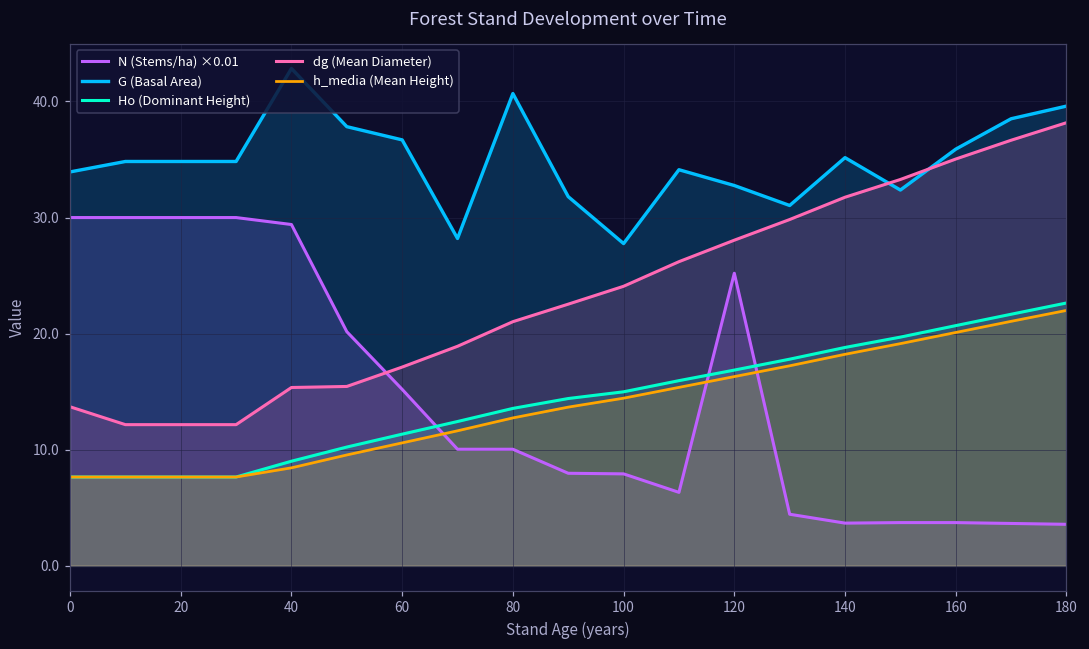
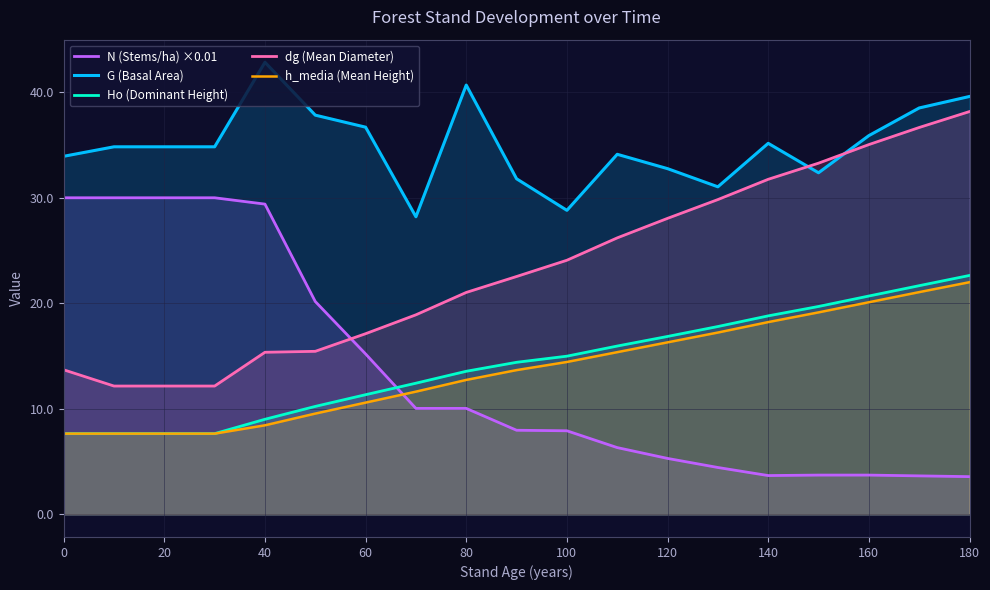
  {
    "N (Stems/ha) ×0.01": {
      "0": 30.0,
      "20": 30.0,
      "40": 29.4,
      "60": 15.2,
      "80": 10.0,
      "100": 7.9,
-     "120": 25.2,
+     "120": 5.3,
      "140": 3.7,
      "160": 3.7,
      "180": 3.6
    },
    "G (Basal Area)": {
      "0": 33.9,
      "20": 34.8,
      "60": 36.7,
      "80": 40.7,
-     "100": 27.8,
+     "100": 28.8,
      "120": 32.8,
      "140": 35.2,
      "160": 35.9,
      "180": 39.6
    },
    "Ho (Dominant Height)": {
      "40": 9.0,
      "60": 11.3,
      "80": 13.6,
      "100": 15.0,
      "120": 16.9,
      "140": 18.8,
      "160": 20.7,
      "180": 22.6
    },
    "dg (Mean Diameter)": {
      "0": 13.7,
      "20": 12.2,
      "40": 15.4,
      "60": 17.1,
      "80": 21.0,
      "100": 24.1,
      "120": 28.1,
      "140": 31.8,
      "160": 35.0,
      "180": 38.2
    },
    "h_media (Mean Height)": {
      "40": 8.4,
      "60": 10.6,
      "80": 12.7,
      "100": 14.4,
      "120": 16.3,
      "140": 18.2,
      "160": 20.1,
      "180": 22.0
    }
  }
